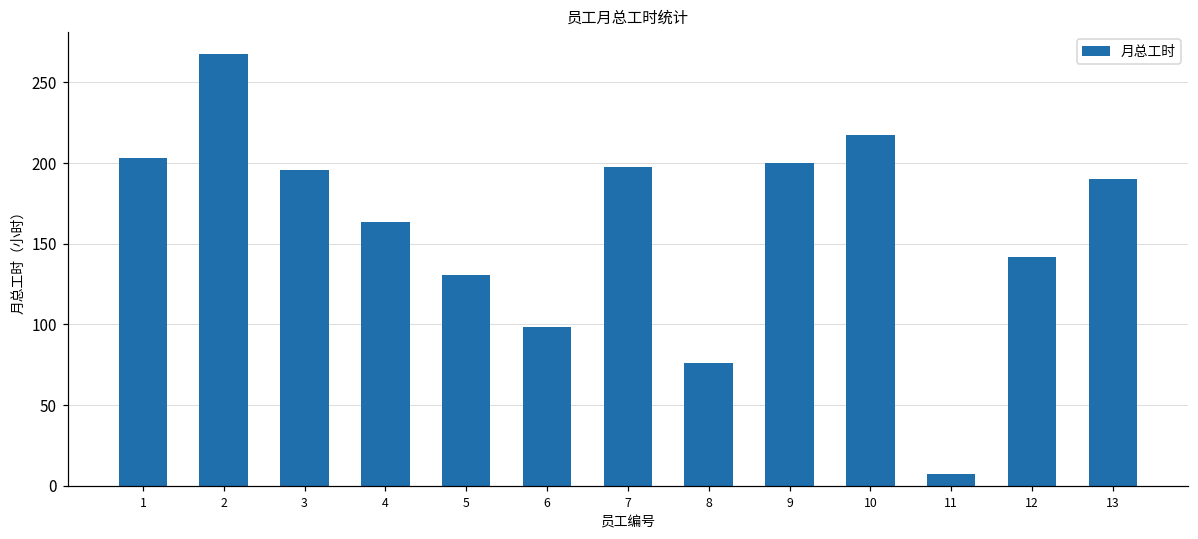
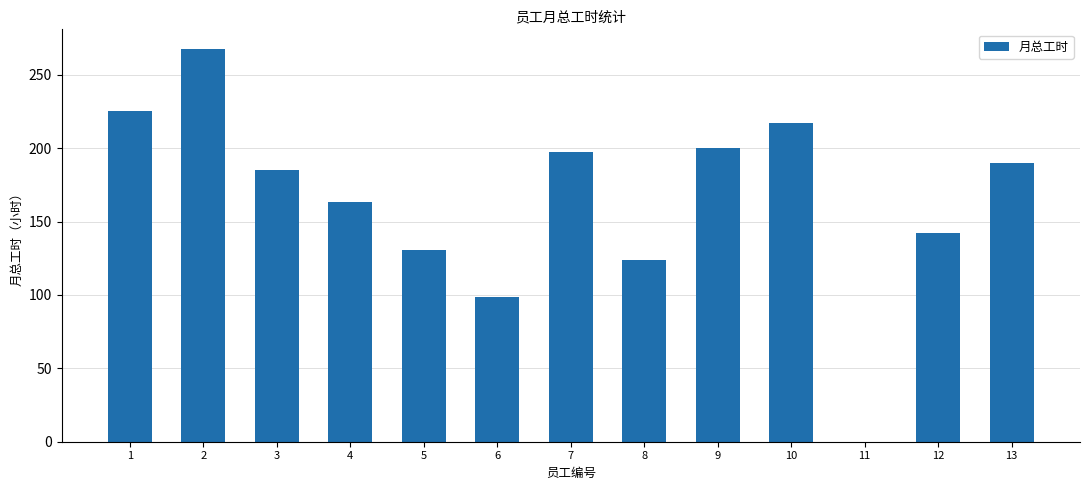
  {
-   "1": 203,
+   "1": 225,
    "2": 268,
-   "3": 196,
+   "3": 185,
    "4": 163,
    "5": 130,
    "6": 99,
    "7": 198,
-   "8": 76,
+   "8": 124,
    "9": 200,
    "10": 217,
-   "11": 7,
+   "11": 0,
    "12": 142,
    "13": 190
  }
